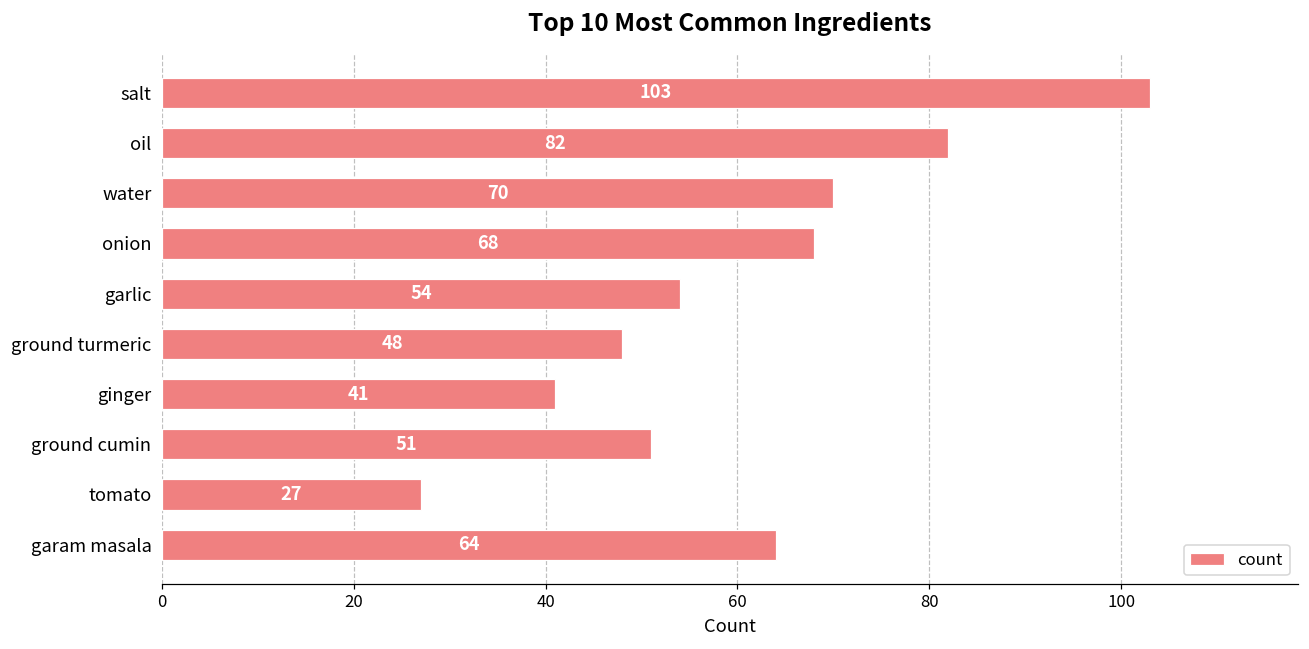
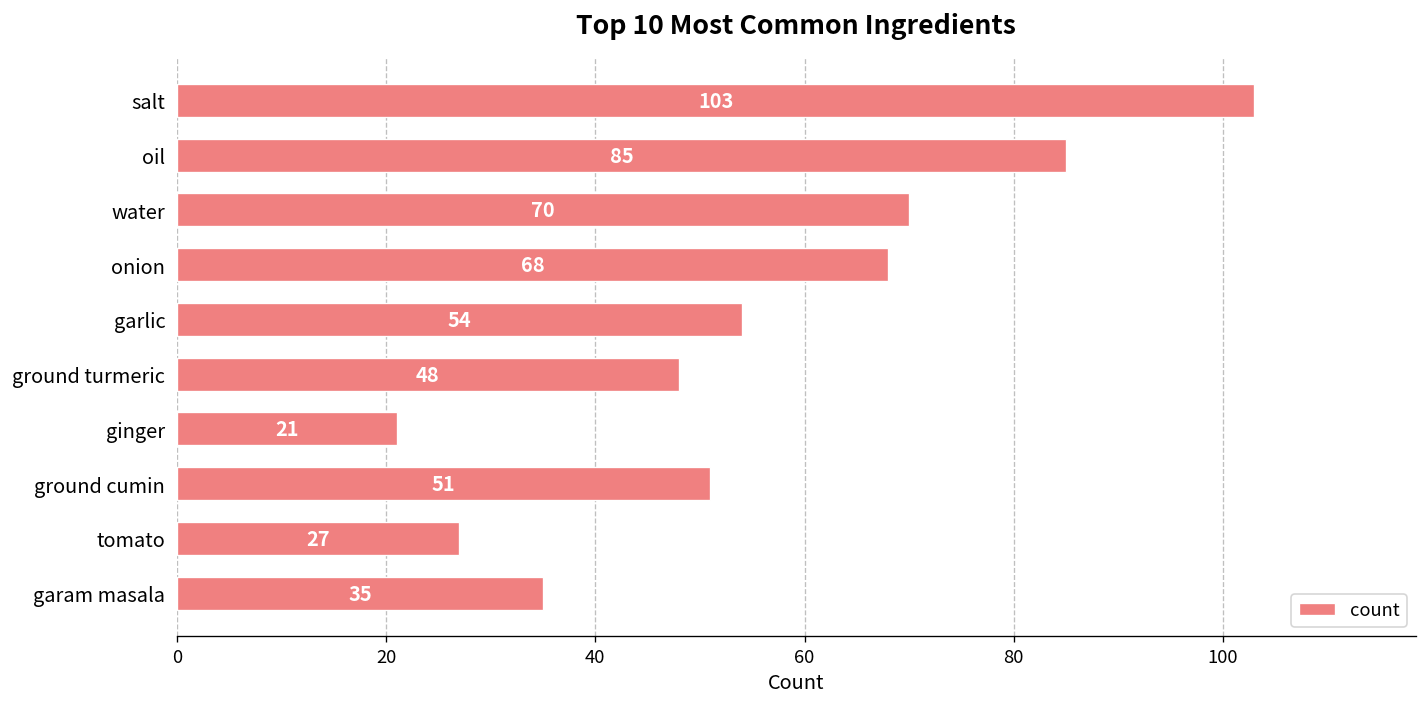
  {
    "salt": 103,
-   "oil": 82,
+   "oil": 85,
    "water": 70,
    "onion": 68,
    "garlic": 54,
    "ground turmeric": 48,
-   "ginger": 41,
+   "ginger": 21,
    "ground cumin": 51,
    "tomato": 27,
-   "garam masala": 64
+   "garam masala": 35
  }
